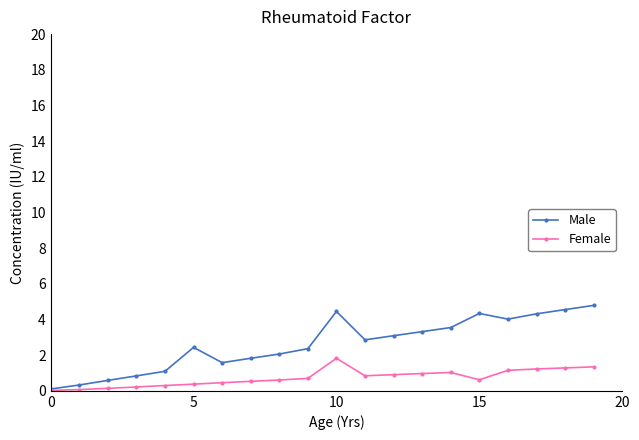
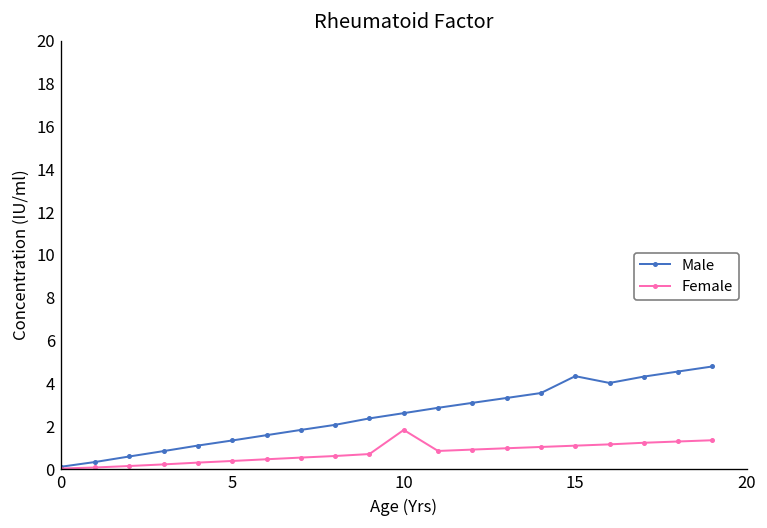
  {
    "Male": {
-     "5": 2.4,
-     "10": 4.5,
+     "5": 1.3,
+     "10": 2.6,
      "15": 4.3
    },
    "Female": {
      "5": 0.4,
      "10": 1.8,
-     "15": 0.6
+     "15": 1.1
    }
  }
